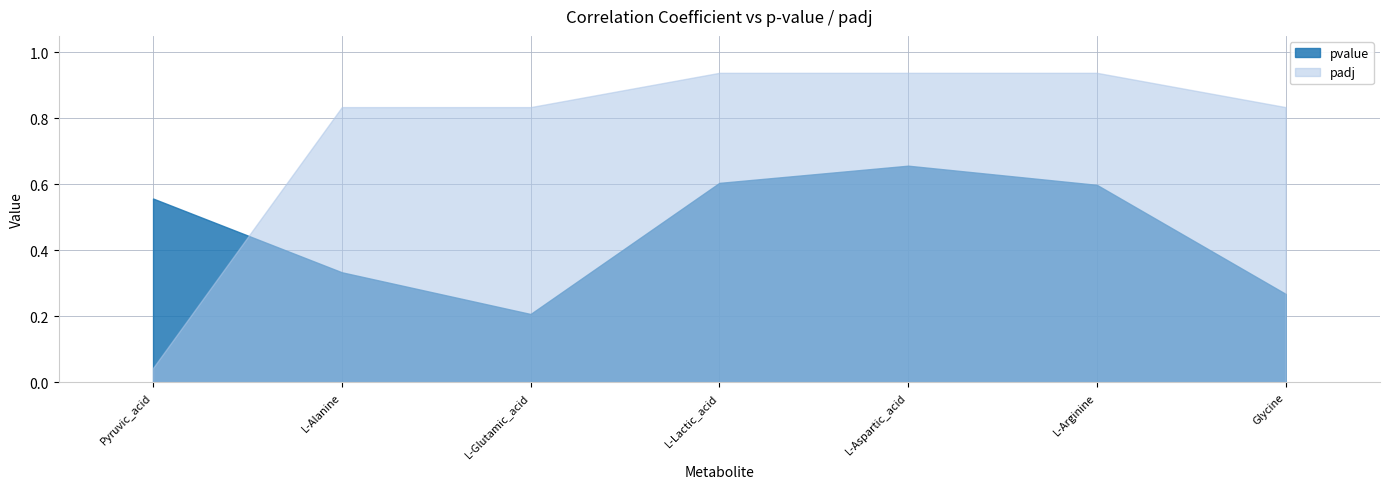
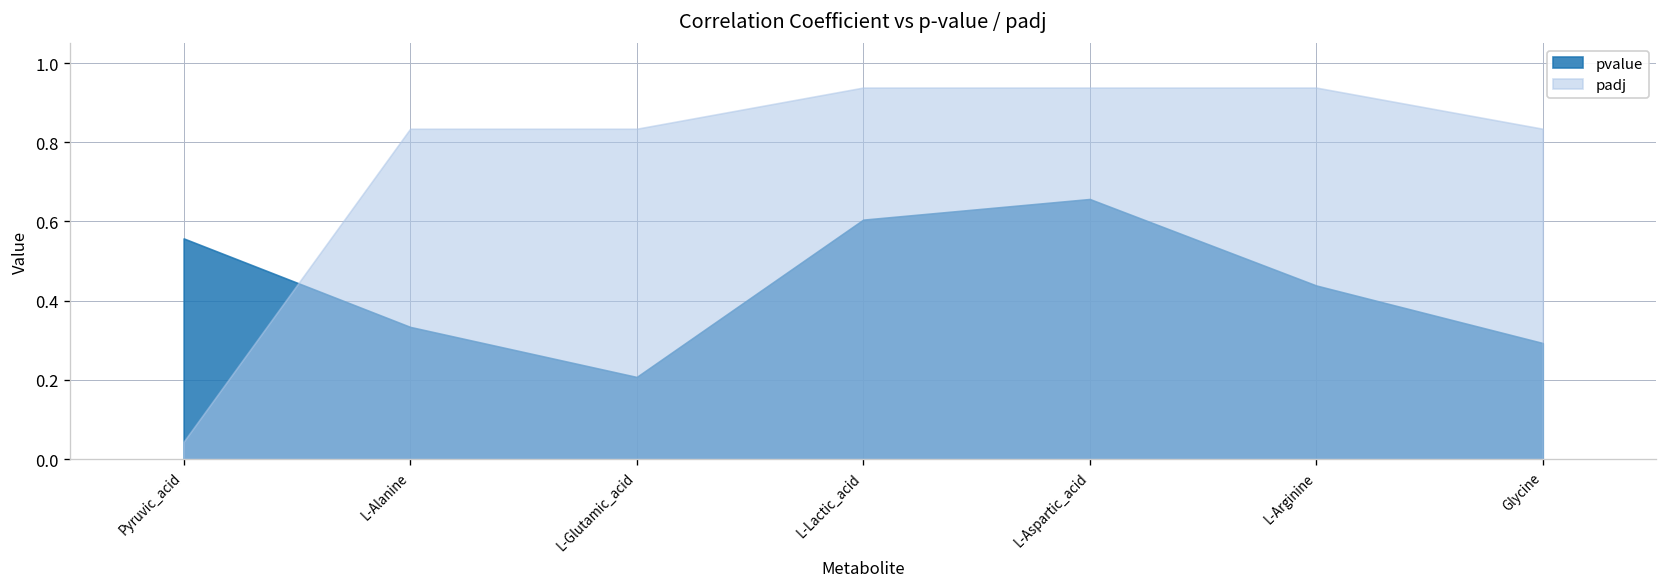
  {
    "pvalue": {
      "Pyruvic_acid": 0.56,
      "L-Alanine": 0.33,
      "L-Glutamic_acid": 0.21,
      "L-Lactic_acid": 0.60,
      "L-Aspartic_acid": 0.66,
-     "L-Arginine": 0.60,
-     "Glycine": 0.27
+     "L-Arginine": 0.44,
+     "Glycine": 0.29
    },
    "padj": {
      "Pyruvic_acid": 0.04,
      "L-Alanine": 0.83,
      "L-Glutamic_acid": 0.83,
      "L-Lactic_acid": 0.94,
      "L-Aspartic_acid": 0.94,
      "L-Arginine": 0.94,
      "Glycine": 0.83
    }
  }
